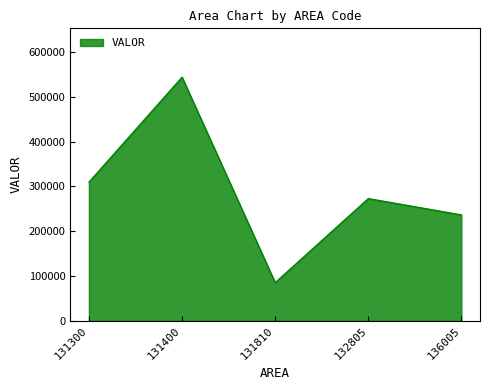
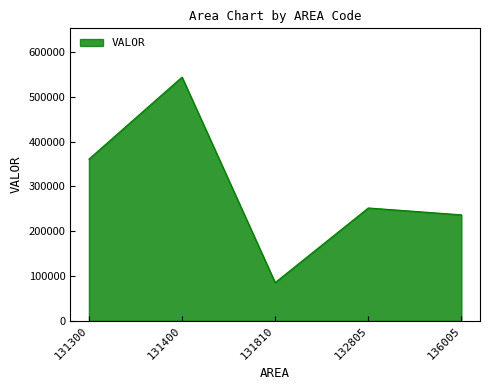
  {
-   "131300": 310000,
+   "131300": 360000,
    "131400": 540000,
    "131810": 90000,
-   "132805": 270000,
+   "132805": 250000,
    "136005": 240000
  }
